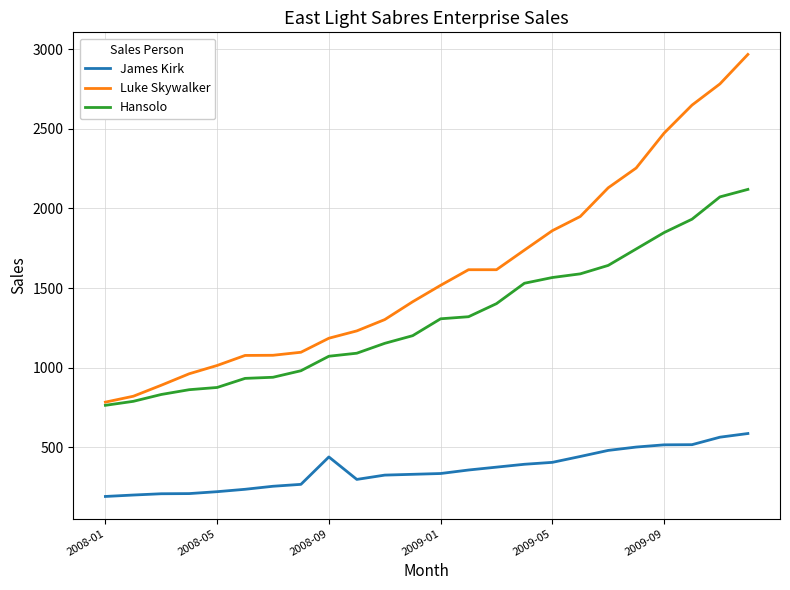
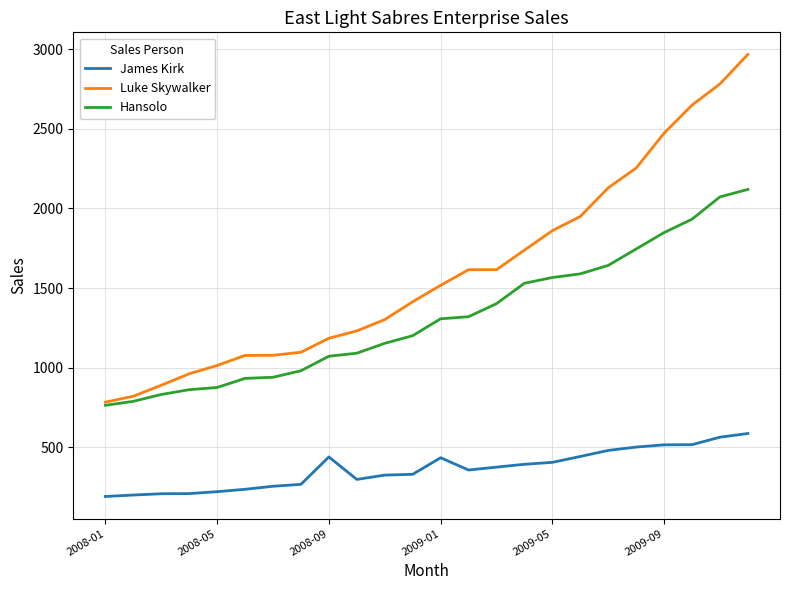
  {
    "James Kirk": {
      "2008-01": 190,
      "2008-05": 220,
      "2008-09": 440,
-     "2009-01": 340,
+     "2009-01": 440,
      "2009-05": 410,
      "2009-09": 520
    },
    "Luke Skywalker": {
      "2008-01": 780,
      "2008-05": 1010,
      "2008-09": 1190,
      "2009-01": 1520,
      "2009-05": 1860,
      "2009-09": 2470
    },
    "Hansolo": {
      "2008-01": 760,
      "2008-05": 880,
      "2008-09": 1070,
      "2009-01": 1310,
      "2009-05": 1570,
      "2009-09": 1850
    }
  }
